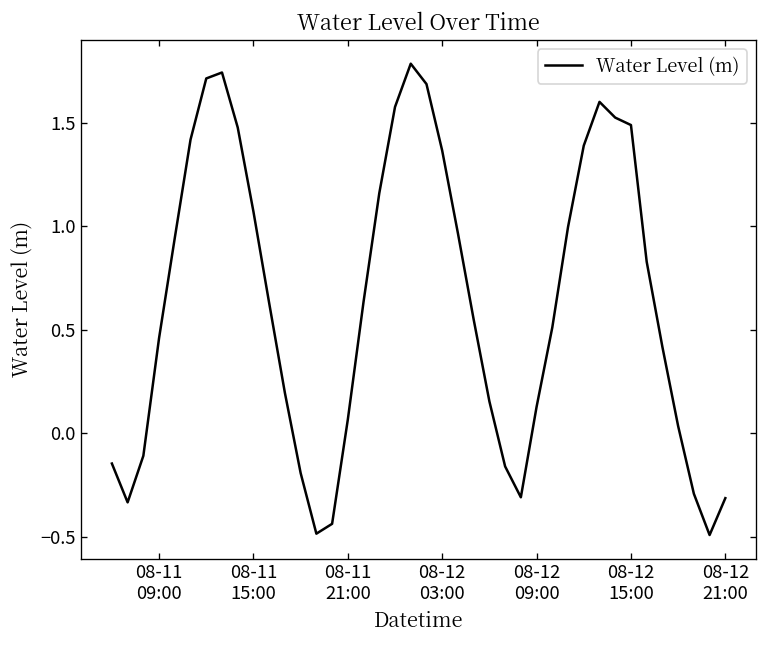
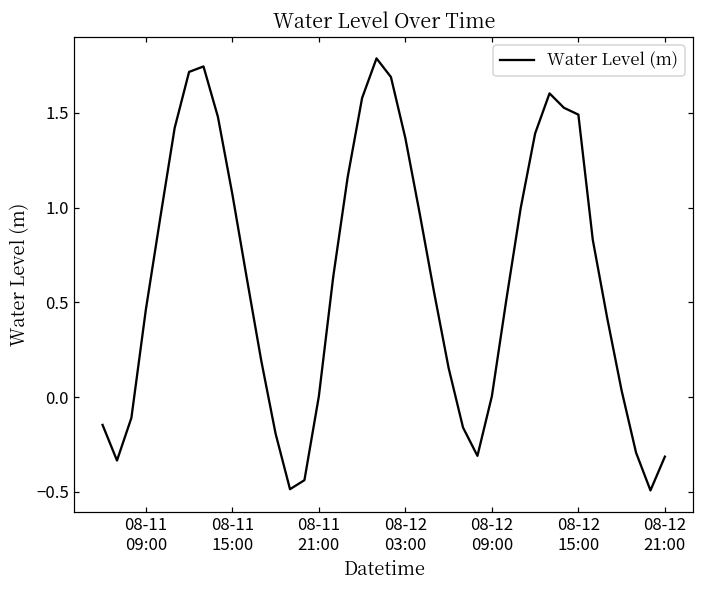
  {
    "08-11 09:00": 0.46,
    "08-11 15:00": 1.07,
-   "08-11 21:00": 0.07,
+   "08-11 21:00": 0.00,
    "08-12 03:00": 1.37,
-   "08-12 09:00": 0.13,
+   "08-12 09:00": 0.00,
    "08-12 15:00": 1.49,
    "08-12 21:00": -0.31
  }
